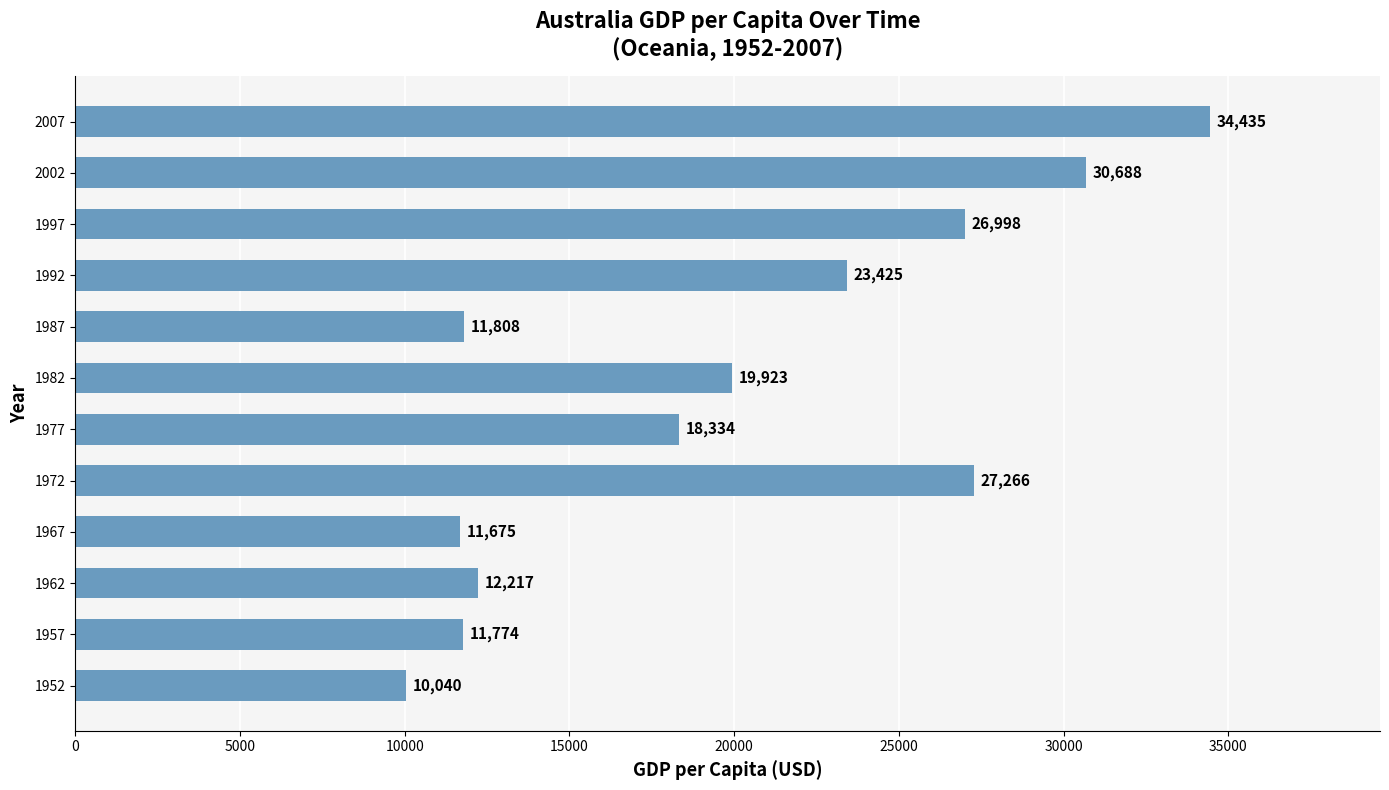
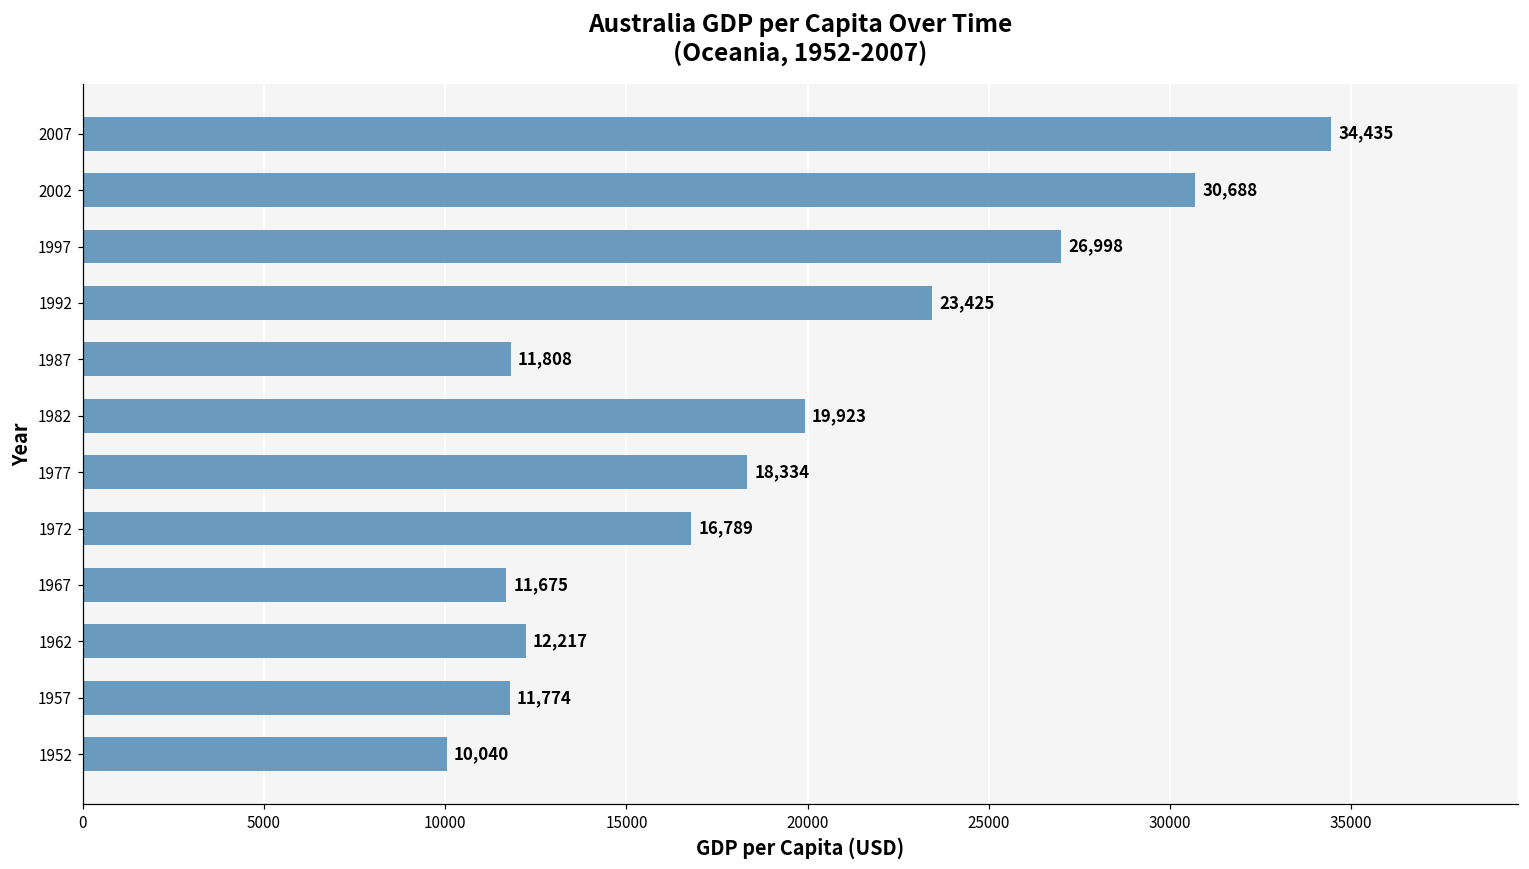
  {
    "2007": "34,435",
    "2002": "30,688",
    "1997": "26,998",
    "1992": "23,425",
    "1987": "11,808",
    "1982": "19,923",
    "1977": "18,334",
-   "1972": "27,266",
+   "1972": "16,789",
    "1967": "11,675",
    "1962": "12,217",
    "1957": "11,774",
    "1952": "10,040"
  }
